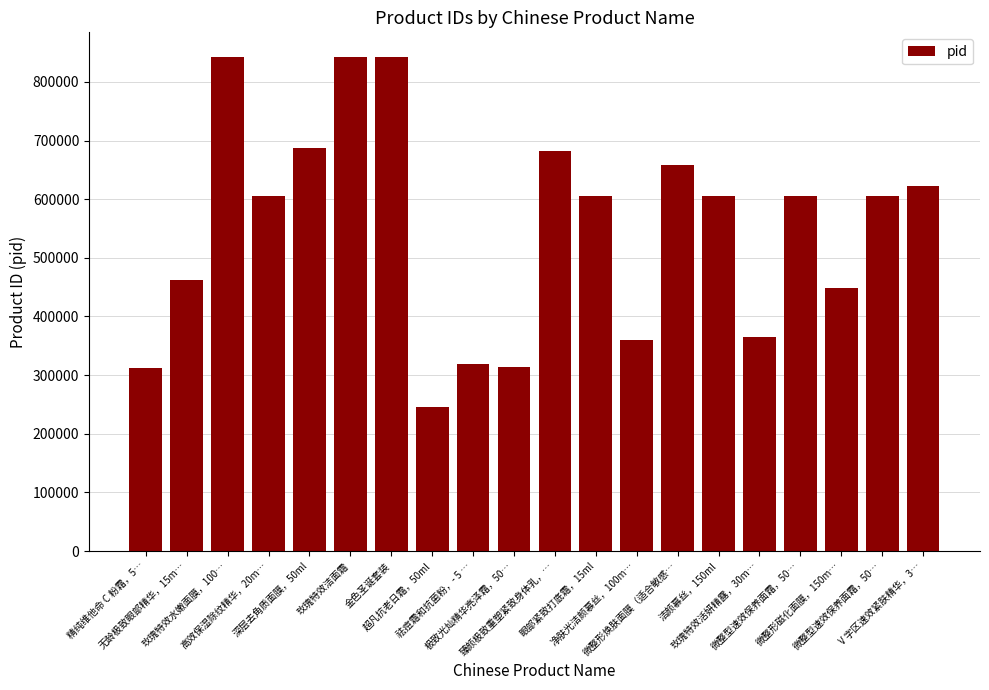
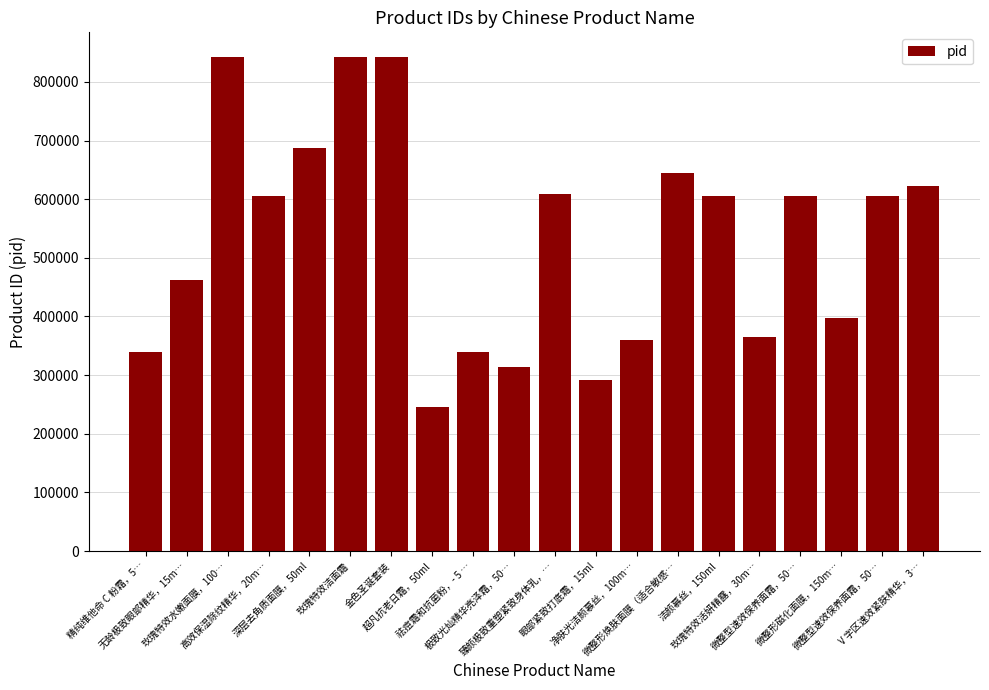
  {
-   "精纯维他命 C 粉霜，5…": 310000,
+   "精纯维他命 C 粉霜，5…": 340000,
    "无龄极致眼部精华，15m…": 460000,
    "玫瑰特效水嫩面膜，100…": 840000,
    "高效保湿除纹精华，20m…": 600000,
    "深层去角质面膜，50ml": 690000,
    "玫瑰特效洁面霜": 840000,
    "金色圣诞套装": 840000,
    "超凡抗老日霜，50ml": 240000,
-   "祛痘霜和抗菌粉，- 5 …": 320000,
+   "祛痘霜和抗菌粉，- 5 …": 340000,
    "极致光灿精华亮泽霜，50…": 310000,
-   "臻颜极致重塑紧致身体乳，…": 680000,
-   "眼部紧致打底霜，15ml": 600000,
+   "臻颜极致重塑紧致身体乳，…": 610000,
+   "眼部紧致打底霜，15ml": 290000,
    "净肤光洁颜慕丝，100m…": 360000,
-   "微整形焕肤面膜（适合敏感…": 660000,
+   "微整形焕肤面膜（适合敏感…": 640000,
    "洁颜慕丝，150ml": 600000,
    "玫瑰特效活妍精露，30m…": 370000,
-   "微整形磁化面膜，150m…": 450000,
+   "微整形磁化面膜，150m…": 400000,
    "V 字区速效紧肤精华，3…": 620000
  }
